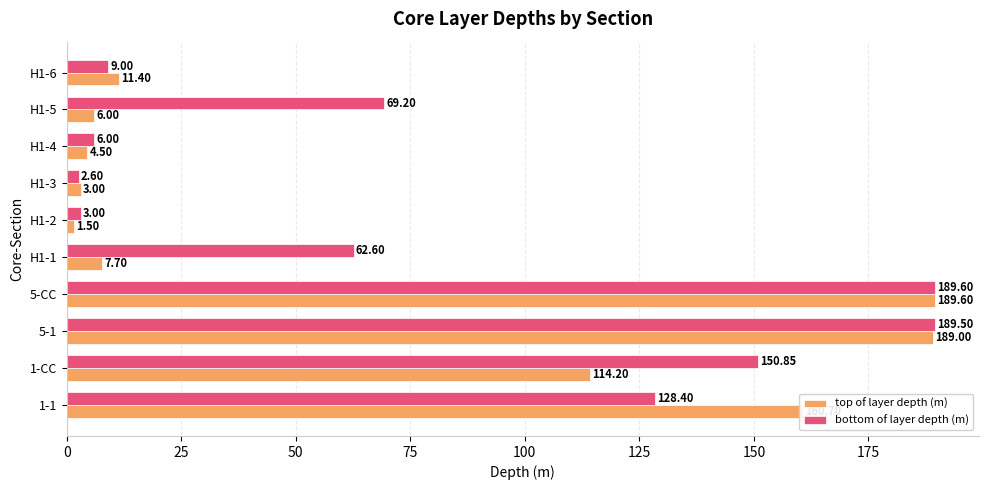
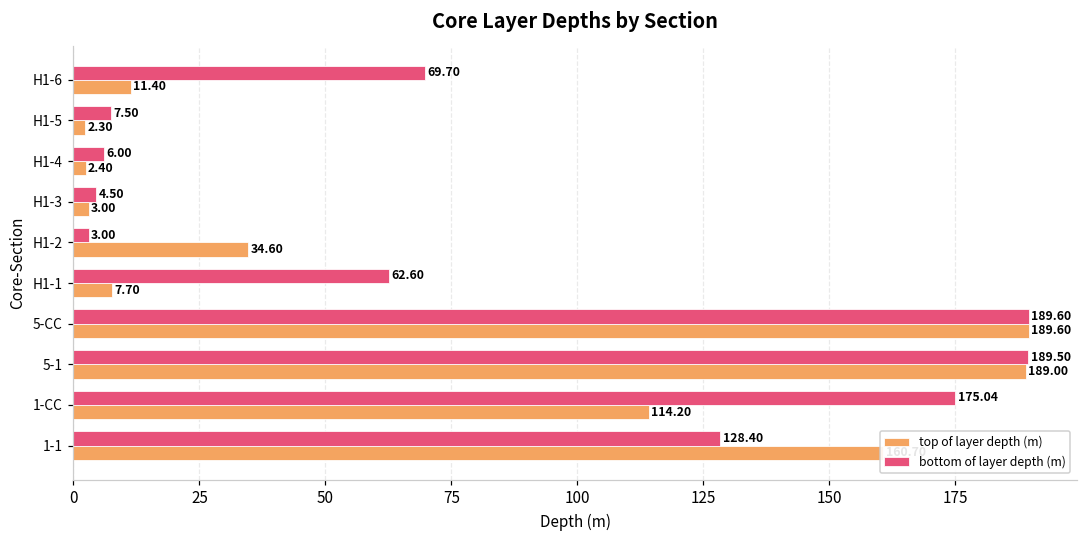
  {
    "top of layer depth (m)": {
      "H1-6": 11.40,
-     "H1-5": 6.00,
-     "H1-4": 4.50,
+     "H1-5": 2.30,
+     "H1-4": 2.40,
      "H1-3": 3.00,
-     "H1-2": 1.50,
+     "H1-2": 34.60,
      "H1-1": 7.70,
      "5-CC": 189.60,
      "5-1": 189.00,
      "1-CC": 114.20
    },
    "bottom of layer depth (m)": {
-     "H1-6": 9.00,
-     "H1-5": 69.20,
+     "H1-6": 69.70,
+     "H1-5": 7.50,
      "H1-4": 6.00,
-     "H1-3": 2.60,
+     "H1-3": 4.50,
      "H1-2": 3.00,
      "H1-1": 62.60,
      "5-CC": 189.60,
      "5-1": 189.50,
-     "1-CC": 150.85,
+     "1-CC": 175.04,
      "1-1": 128.40
    }
  }
